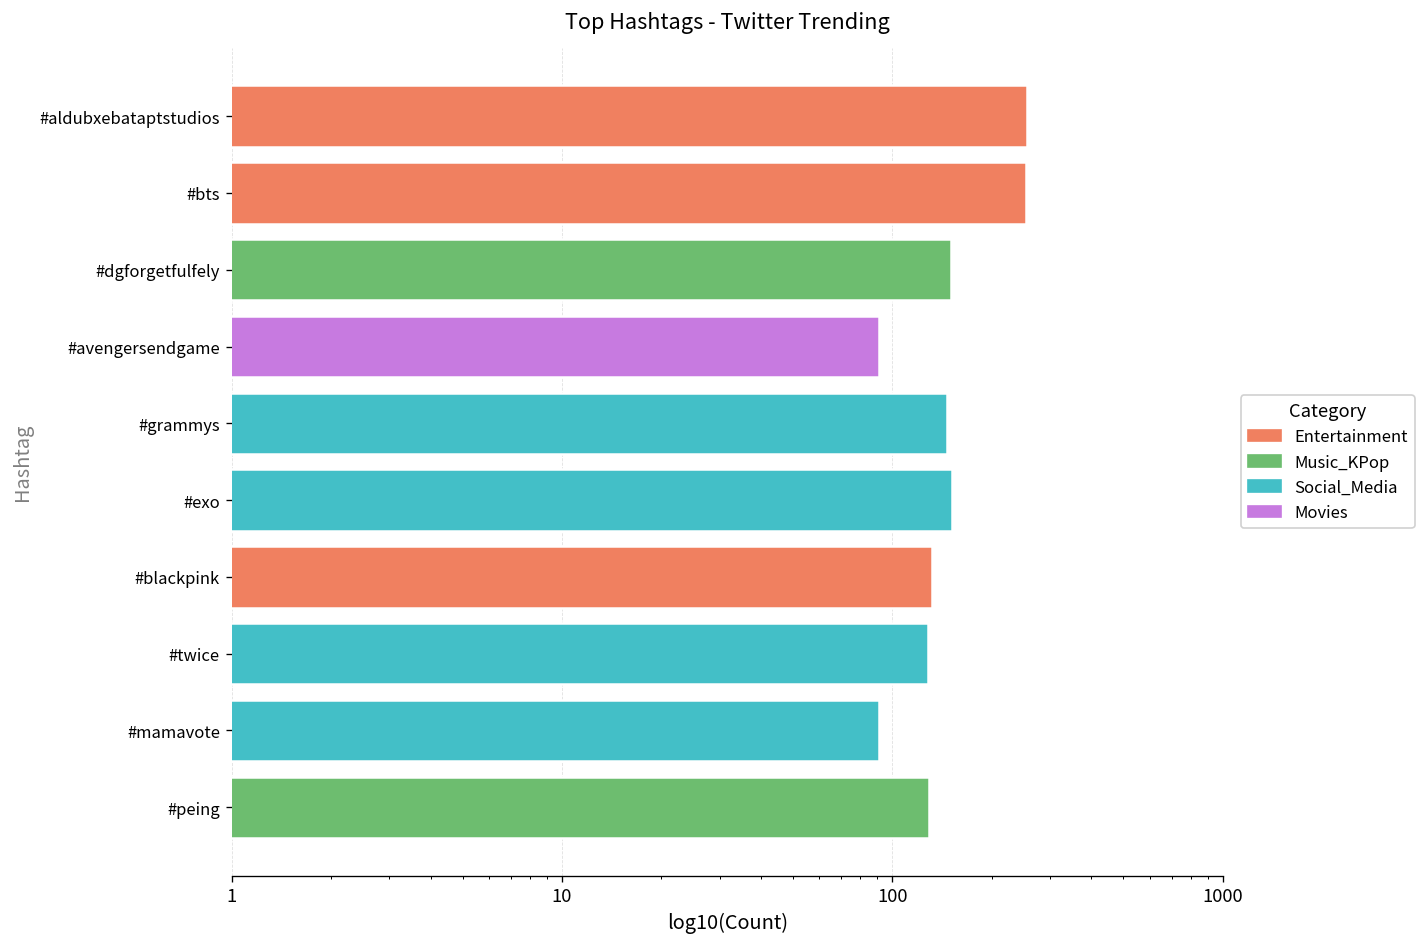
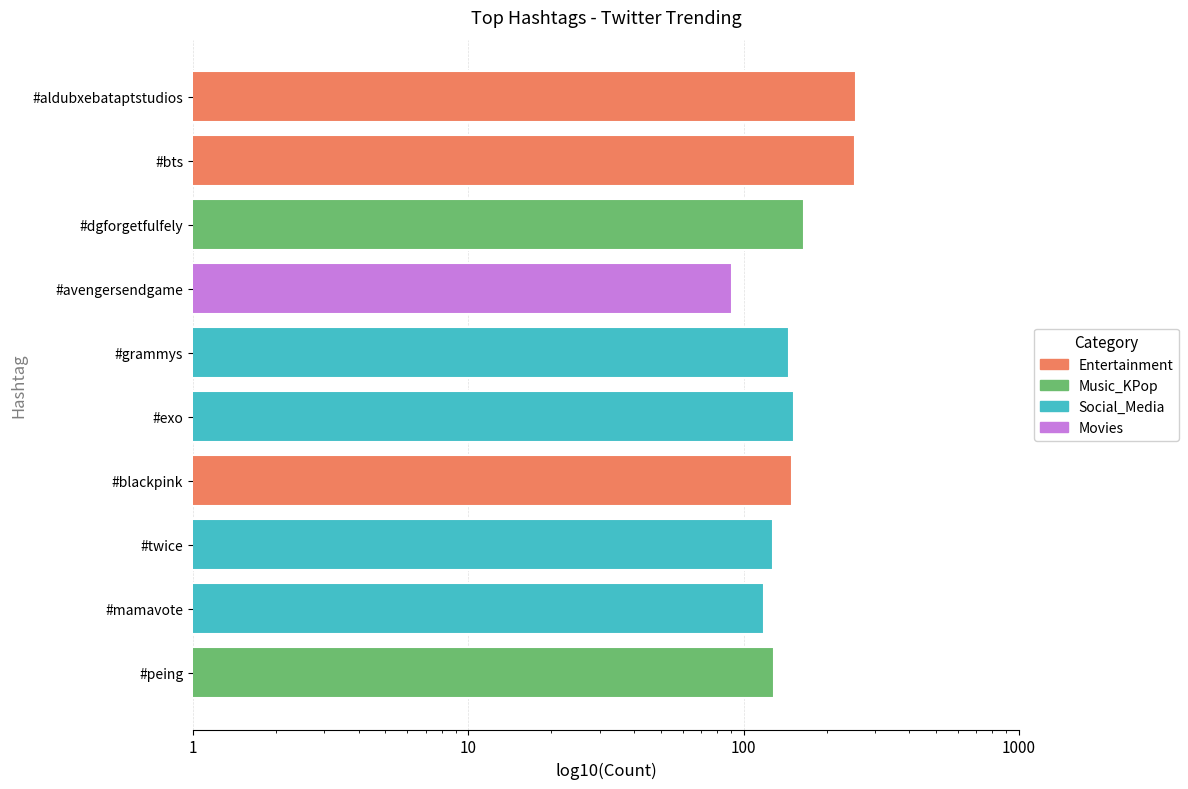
  {
    "#aldubxebataptstudios": 260,
    "#bts": 250,
-   "#dgforgetfulfely": 150,
+   "#dgforgetfulfely": 170,
    "#avengersendgame": 91,
    "#grammys": 150,
    "#exo": 150,
-   "#blackpink": 130,
+   "#blackpink": 150,
    "#twice": 130,
-   "#mamavote": 91,
+   "#mamavote": 119,
    "#peing": 130
  }
